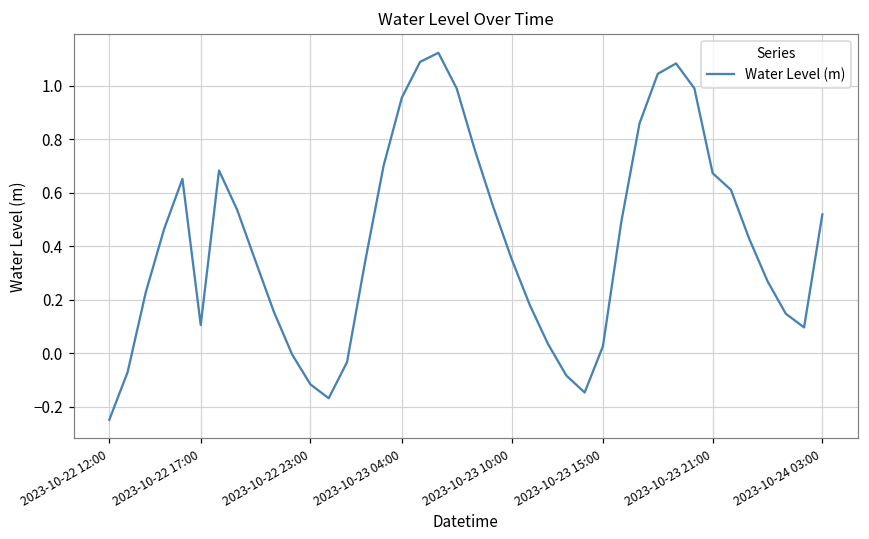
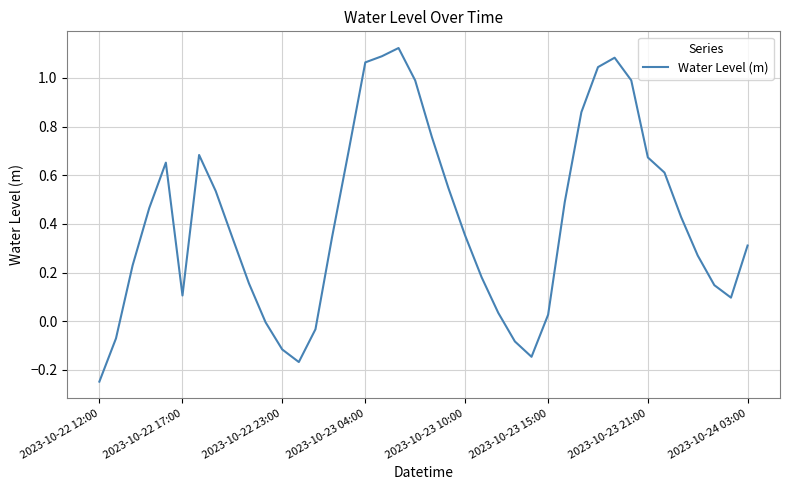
  {
    "2023-10-22 12:00": -0.25,
    "2023-10-22 17:00": 0.11,
    "2023-10-22 23:00": -0.12,
-   "2023-10-23 04:00": 0.96,
+   "2023-10-23 04:00": 1.06,
    "2023-10-23 10:00": 0.35,
    "2023-10-23 15:00": 0.03,
    "2023-10-23 21:00": 0.67,
-   "2023-10-24 03:00": 0.52
+   "2023-10-24 03:00": 0.31
  }
